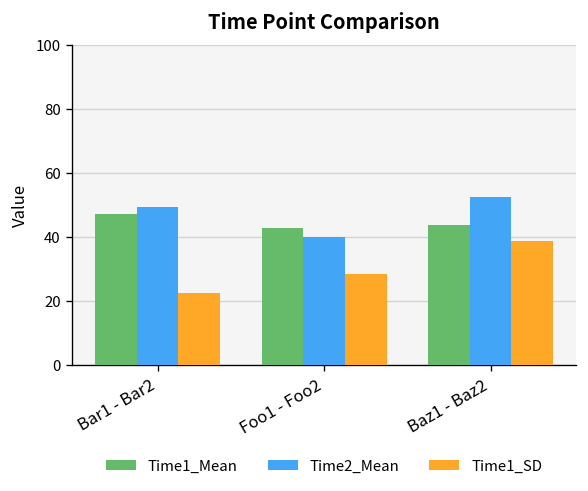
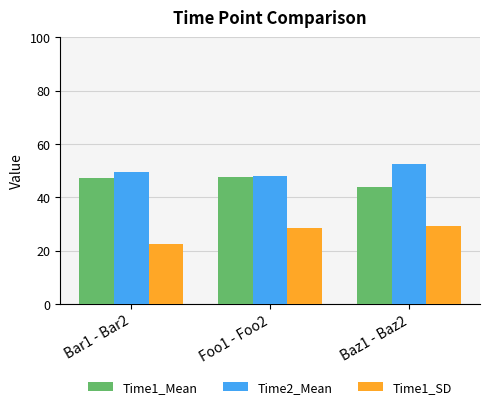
  {
    "Time1_Mean": {
      "Bar1 - Bar2": 47,
-     "Foo1 - Foo2": 43,
+     "Foo1 - Foo2": 48,
      "Baz1 - Baz2": 44
    },
    "Time2_Mean": {
      "Bar1 - Bar2": 49,
-     "Foo1 - Foo2": 40,
+     "Foo1 - Foo2": 48,
      "Baz1 - Baz2": 53
    },
    "Time1_SD": {
      "Bar1 - Bar2": 22,
      "Foo1 - Foo2": 28,
-     "Baz1 - Baz2": 39
+     "Baz1 - Baz2": 29
    }
  }
